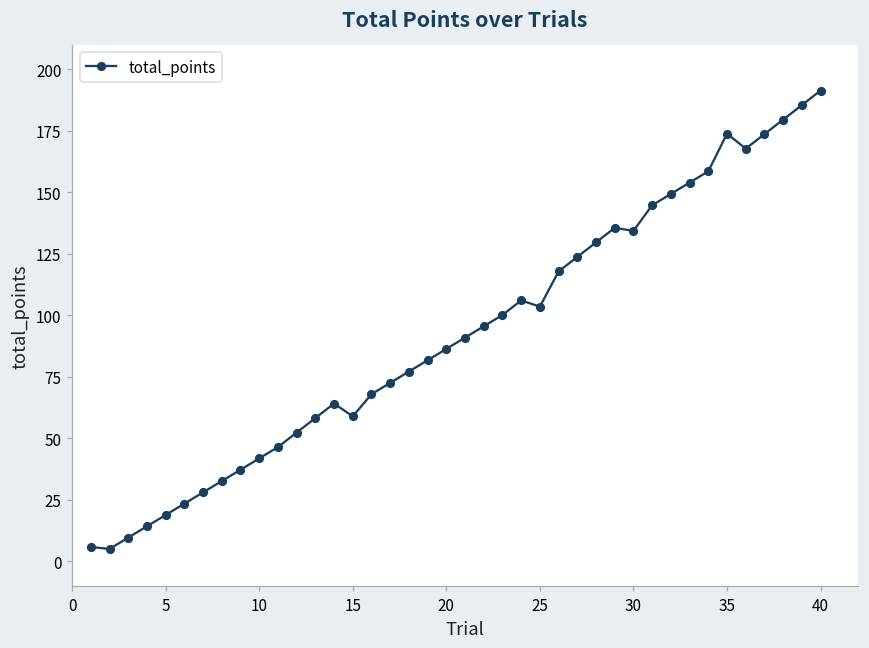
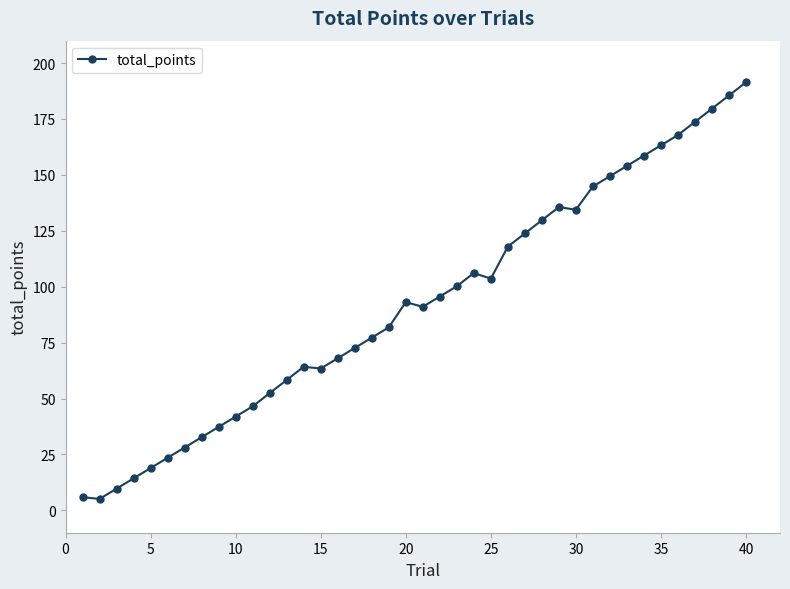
  {
    "5": 19,
    "10": 42,
-   "15": 59,
-   "20": 86,
+   "15": 63,
+   "20": 93,
    "25": 104,
    "30": 134,
-   "35": 174,
+   "35": 163,
    "40": 191
  }
